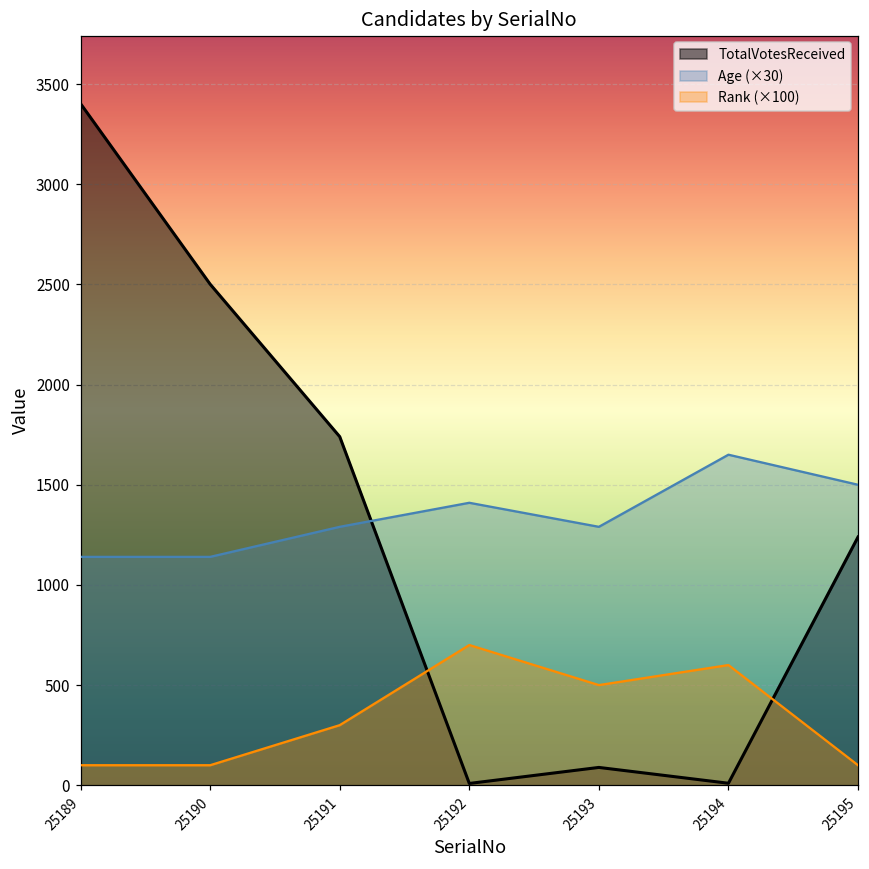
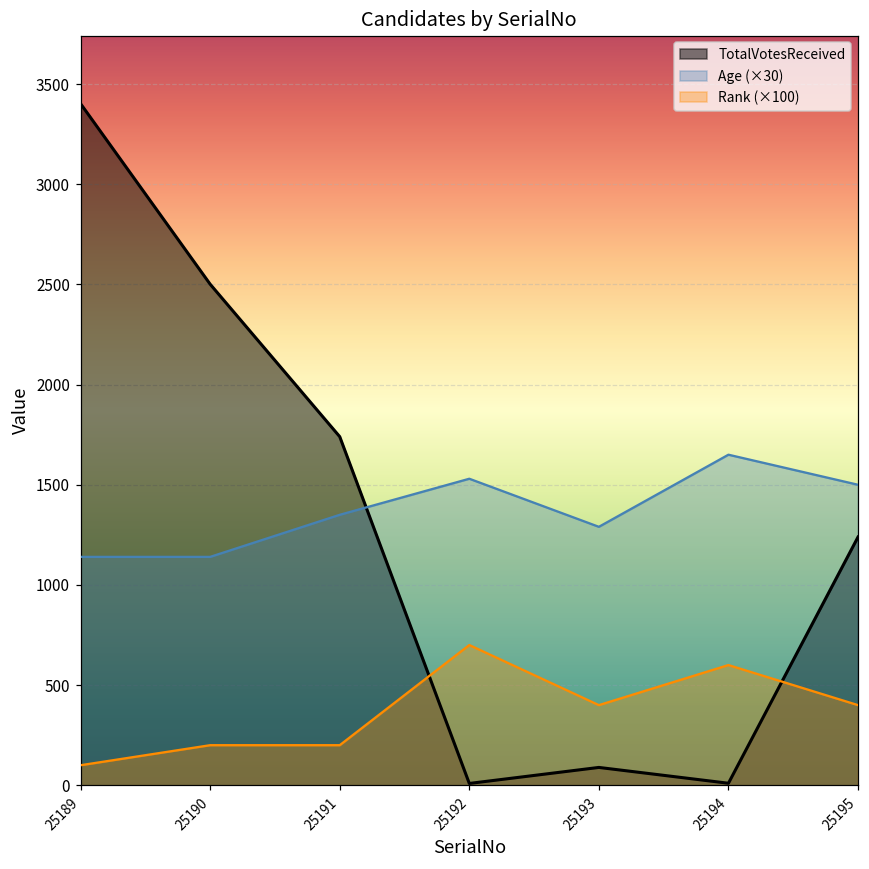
  {
    "TotalVotesReceived": {
      "25189": 3400,
      "25190": 2500,
      "25191": 1740,
      "25192": 10,
      "25193": 90,
      "25194": 10,
      "25195": 1240
    },
    "Age (×30)": {
      "25189": 1140,
      "25190": 1140,
-     "25191": 1290,
-     "25192": 1410,
+     "25191": 1350,
+     "25192": 1530,
      "25193": 1290,
      "25194": 1650,
      "25195": 1500
    },
    "Rank (×100)": {
      "25189": 100,
-     "25190": 100,
-     "25191": 300,
+     "25190": 200,
+     "25191": 200,
      "25192": 700,
-     "25193": 500,
+     "25193": 400,
      "25194": 600,
-     "25195": 100
+     "25195": 400
    }
  }
